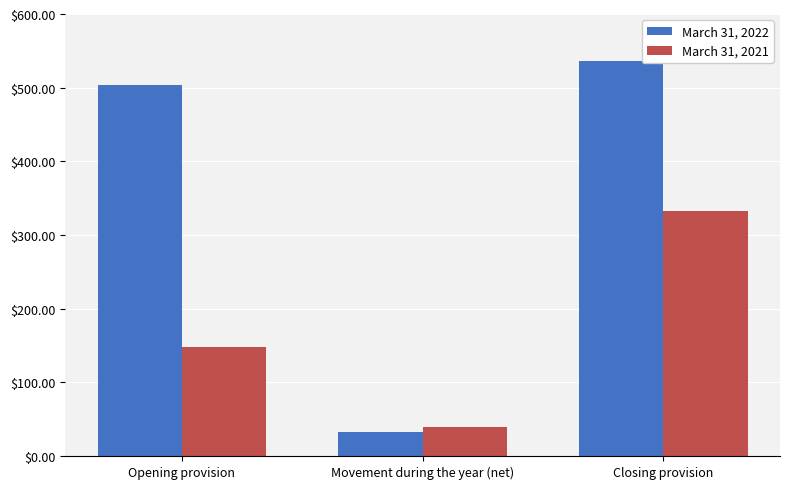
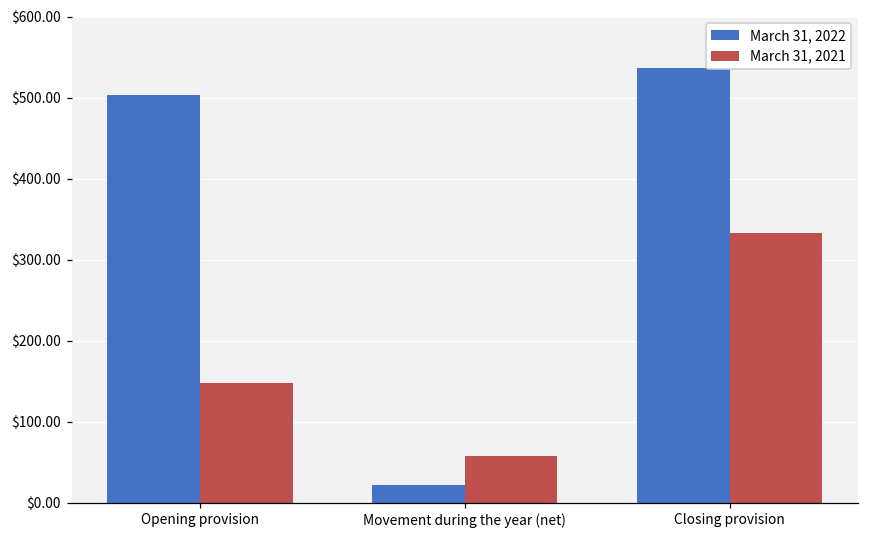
  {
    "March 31, 2022": {
      "Opening provision": "$500",
-     "Movement during the year (net)": "$30",
+     "Movement during the year (net)": "$20",
      "Closing provision": "$540"
    },
    "March 31, 2021": {
      "Opening provision": "$150",
-     "Movement during the year (net)": "$40",
+     "Movement during the year (net)": "$60",
      "Closing provision": "$330"
    }
  }
